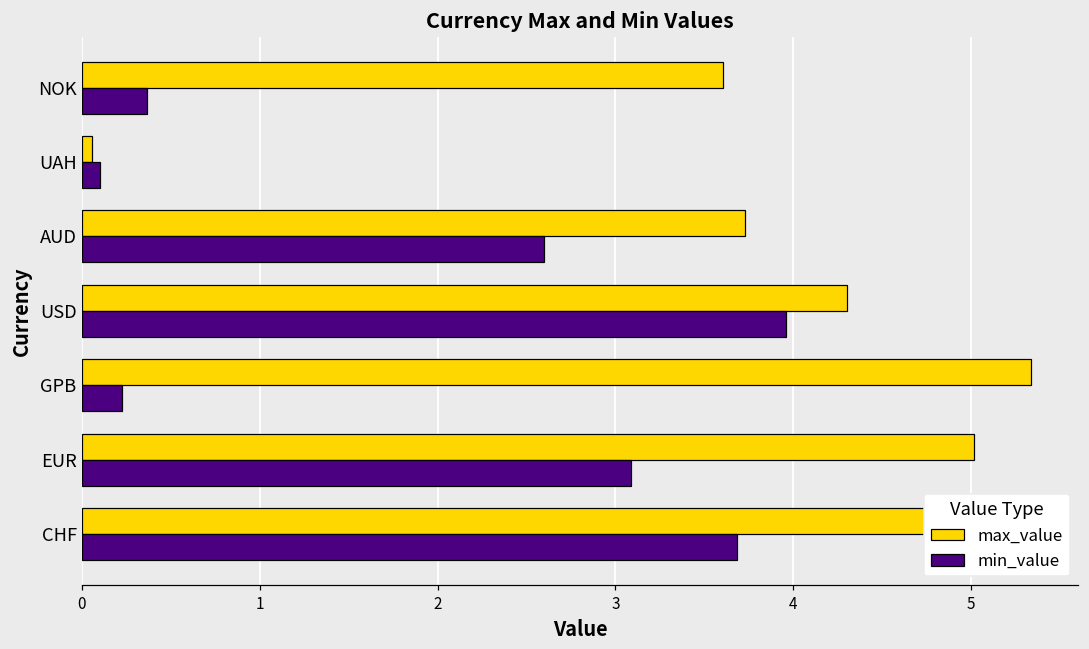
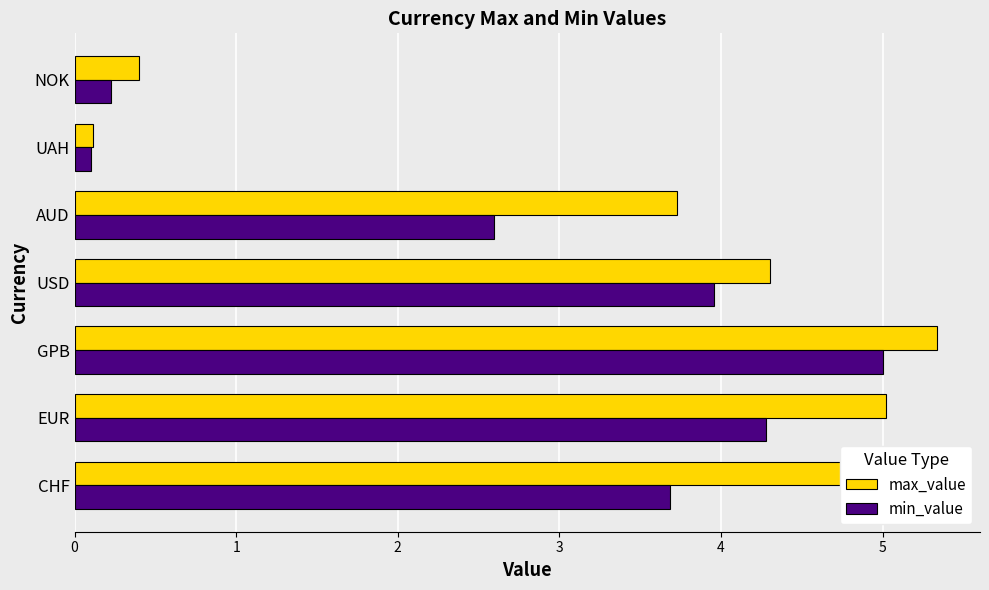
  {
    "max_value": {
-     "NOK": 3.61,
-     "UAH": 0.06,
+     "NOK": 0.40,
+     "UAH": 0.12,
      "AUD": 3.73,
      "USD": 4.30,
      "GPB": 5.34,
      "EUR": 5.02
    },
    "min_value": {
-     "NOK": 0.37,
+     "NOK": 0.22,
      "UAH": 0.10,
      "AUD": 2.60,
      "USD": 3.96,
-     "GPB": 0.22,
-     "EUR": 3.09,
+     "GPB": 5.00,
+     "EUR": 4.28,
      "CHF": 3.68
    }
  }
